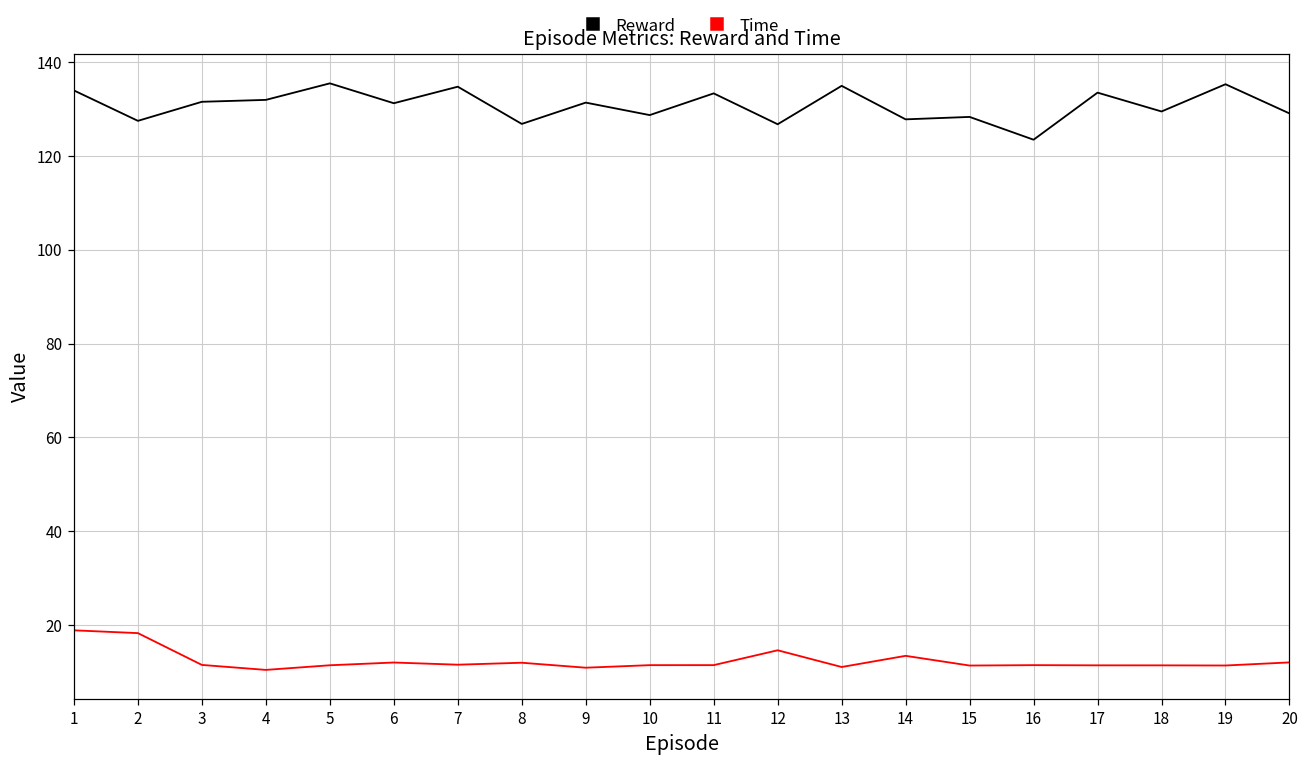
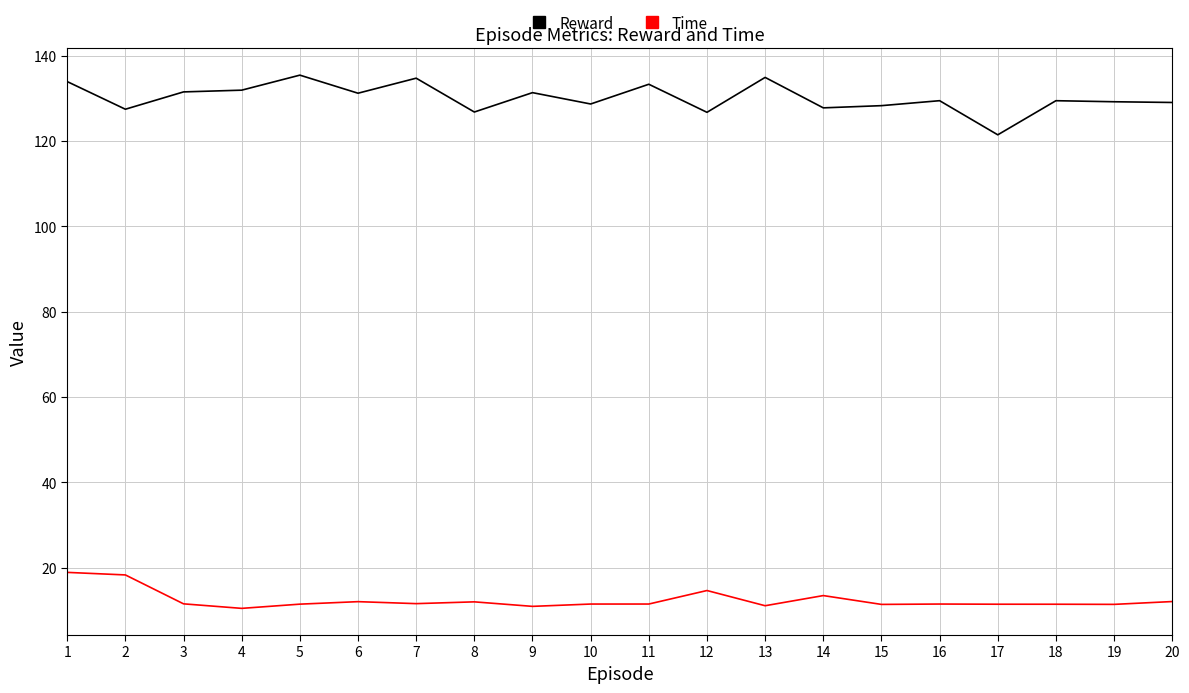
  {
    "Reward": {
      "1": 134,
      "2": 127,
      "3": 132,
      "4": 132,
      "5": 135,
      "6": 131,
      "7": 135,
      "8": 127,
      "9": 131,
      "10": 129,
      "11": 133,
      "12": 127,
      "13": 135,
      "14": 128,
      "15": 128,
-     "16": 123,
-     "17": 133,
+     "16": 129,
+     "17": 121,
      "18": 129,
-     "19": 135,
+     "19": 129,
      "20": 129
    },
    "Time": {
      "1": 19,
      "2": 18,
      "3": 12,
      "4": 10,
      "5": 11,
      "6": 12,
      "7": 12,
      "8": 12,
      "9": 11,
      "10": 11,
      "11": 11,
      "12": 15,
      "13": 11,
      "14": 13,
      "15": 11,
      "16": 11,
      "17": 11,
      "18": 11,
      "19": 11,
      "20": 12
    }
  }
